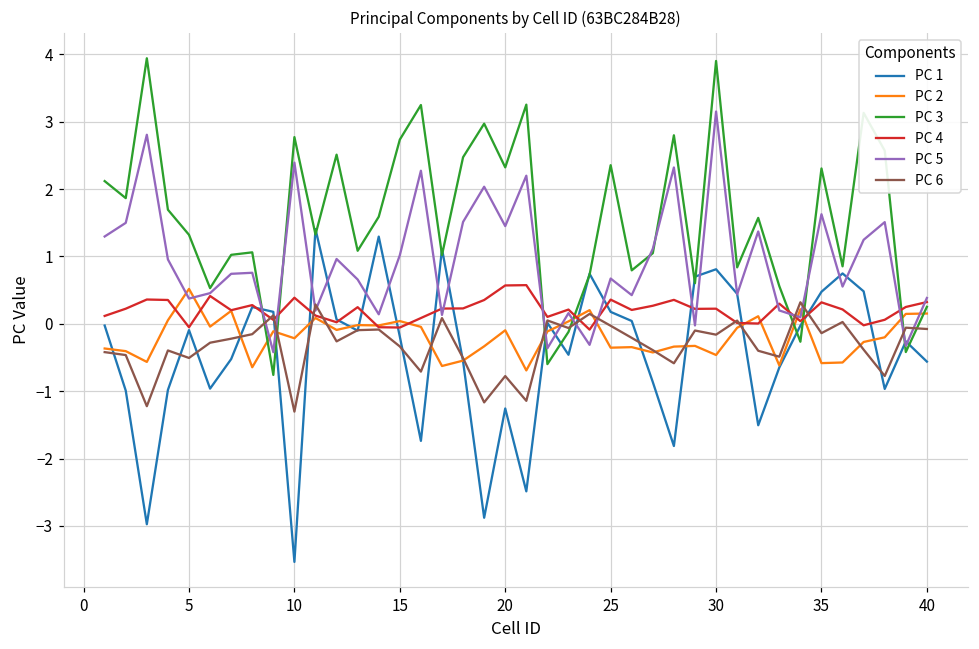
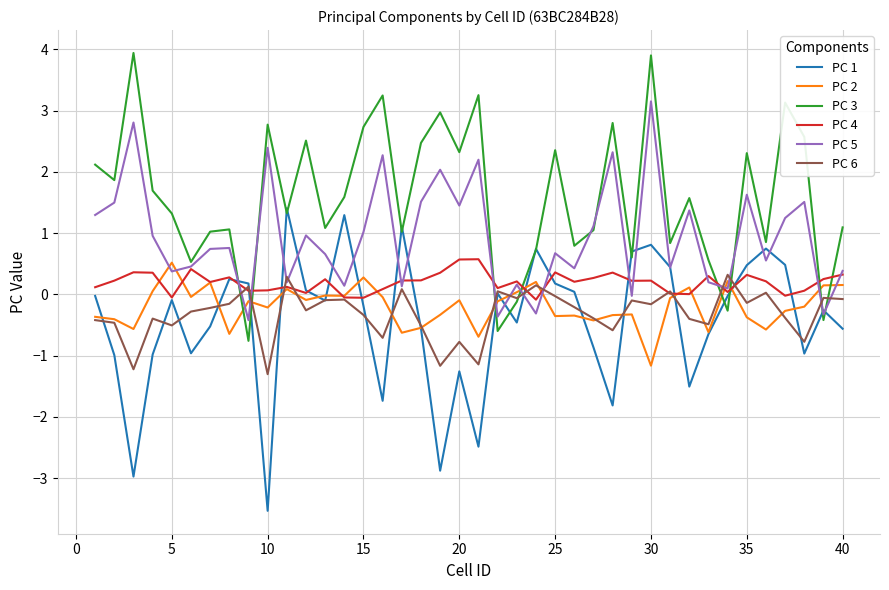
  {
    "PC 1": {
      "5": -0.1,
      "10": -3.5,
      "15": -0.2,
      "20": -1.3,
      "25": 0.2,
      "30": 0.8,
      "35": 0.5,
      "40": -0.6
    },
    "PC 2": {
      "5": 0.5,
      "10": -0.2,
-     "15": 0.0,
+     "15": 0.3,
      "20": -0.1,
      "25": -0.4,
-     "30": -0.5,
-     "35": -0.6,
+     "30": -1.2,
+     "35": -0.4,
      "40": 0.2
    },
    "PC 3": {
      "5": 1.3,
      "10": 2.8,
      "15": 2.7,
      "20": 2.3,
      "25": 2.4,
      "30": 3.9,
      "35": 2.3,
-     "40": 0.3
+     "40": 1.1
    },
    "PC 4": {
      "5": -0.1,
-     "10": 0.4,
+     "10": 0.1,
      "15": -0.1,
      "20": 0.6,
      "25": 0.4,
      "30": 0.2,
      "35": 0.3,
      "40": 0.3
    },
    "PC 5": {
      "5": 0.4,
      "10": 2.4,
      "15": 1.0,
      "20": 1.5,
      "25": 0.7,
      "30": 3.2,
      "35": 1.6,
      "40": 0.4
    },
    "PC 6": {
      "5": -0.5,
      "10": -1.3,
      "15": -0.3,
      "20": -0.8,
      "25": 0.0,
      "30": -0.2,
      "35": -0.1,
      "40": -0.1
    }
  }
